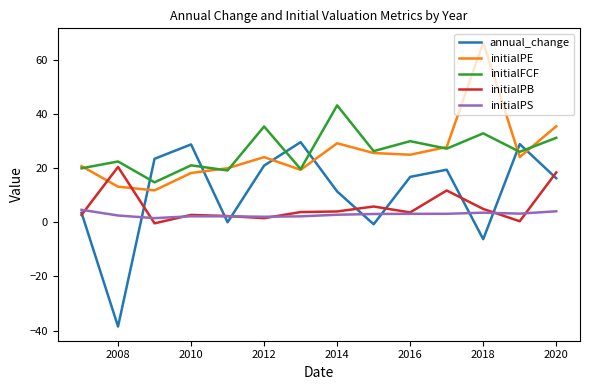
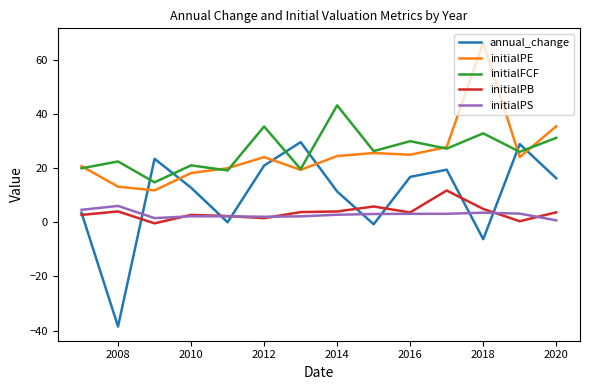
  {
    "annual_change": {
      "2008": -38,
-     "2010": 29,
+     "2010": 13,
      "2012": 21,
      "2014": 11,
      "2016": 17,
      "2018": -6,
      "2020": 16
    },
    "initialPE": {
      "2008": 13,
      "2010": 18,
      "2012": 24,
-     "2014": 29,
+     "2014": 24,
      "2016": 25,
      "2020": 35
    },
    "initialFCF": {
      "2008": 22,
      "2010": 21,
      "2012": 35,
      "2014": 43,
      "2016": 30,
      "2018": 33,
      "2020": 31
    },
    "initialPB": {
-     "2008": 20,
+     "2008": 4,
      "2014": 4,
      "2018": 5,
-     "2020": 18
+     "2020": 4
    },
    "initialPS": {
-     "2008": 3,
+     "2008": 6,
      "2014": 3,
      "2018": 4,
-     "2020": 4
+     "2020": 1
    }
  }
